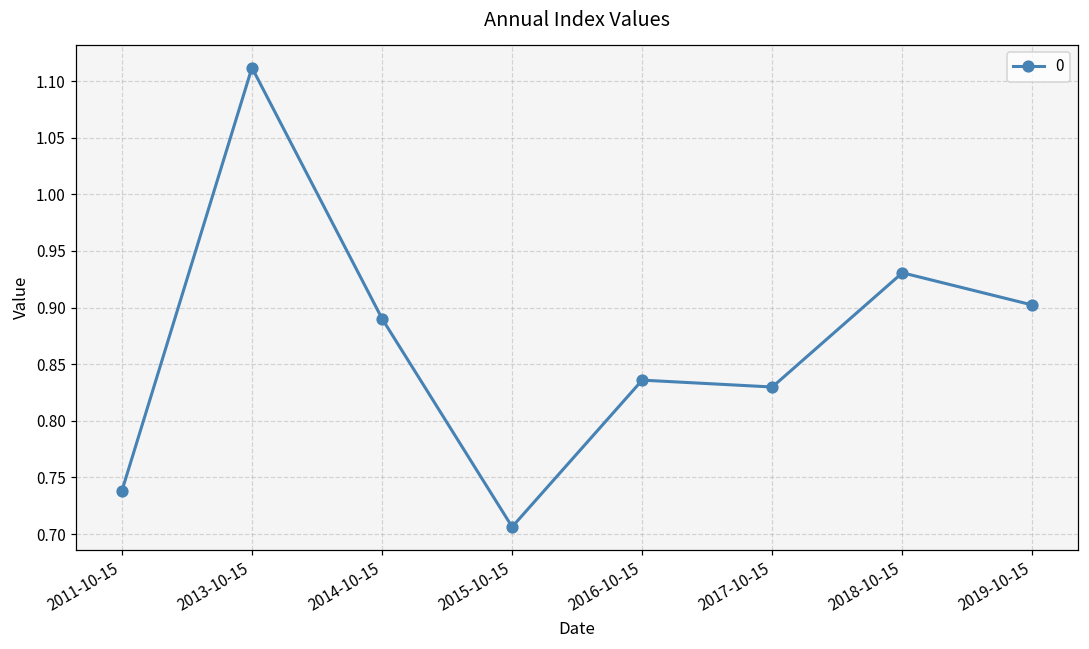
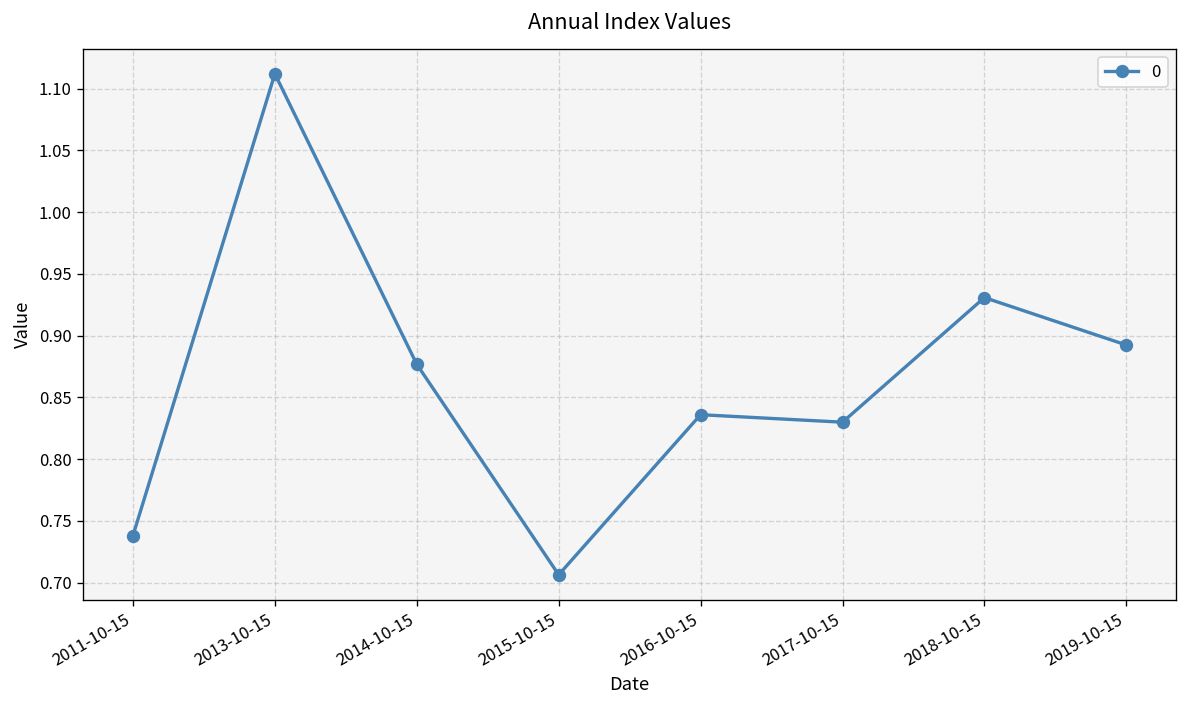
  {
    "2011-10-15": 0.738,
    "2013-10-15": 1.112,
-   "2014-10-15": 0.890,
+   "2014-10-15": 0.877,
    "2015-10-15": 0.706,
    "2016-10-15": 0.836,
    "2017-10-15": 0.830,
    "2018-10-15": 0.931,
-   "2019-10-15": 0.902
+   "2019-10-15": 0.892
  }
